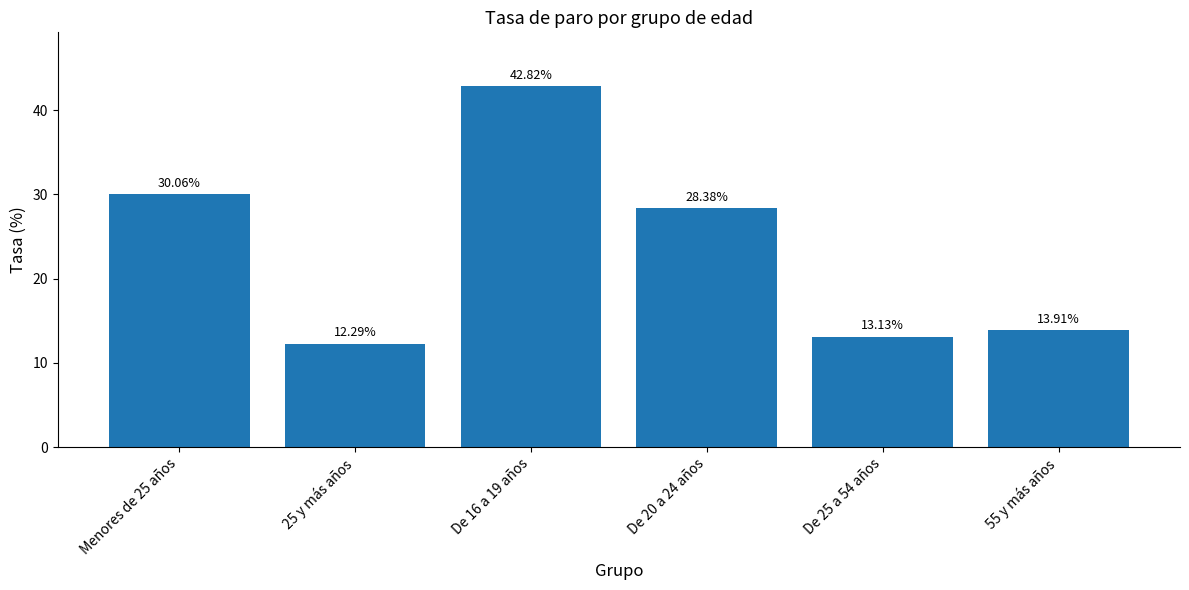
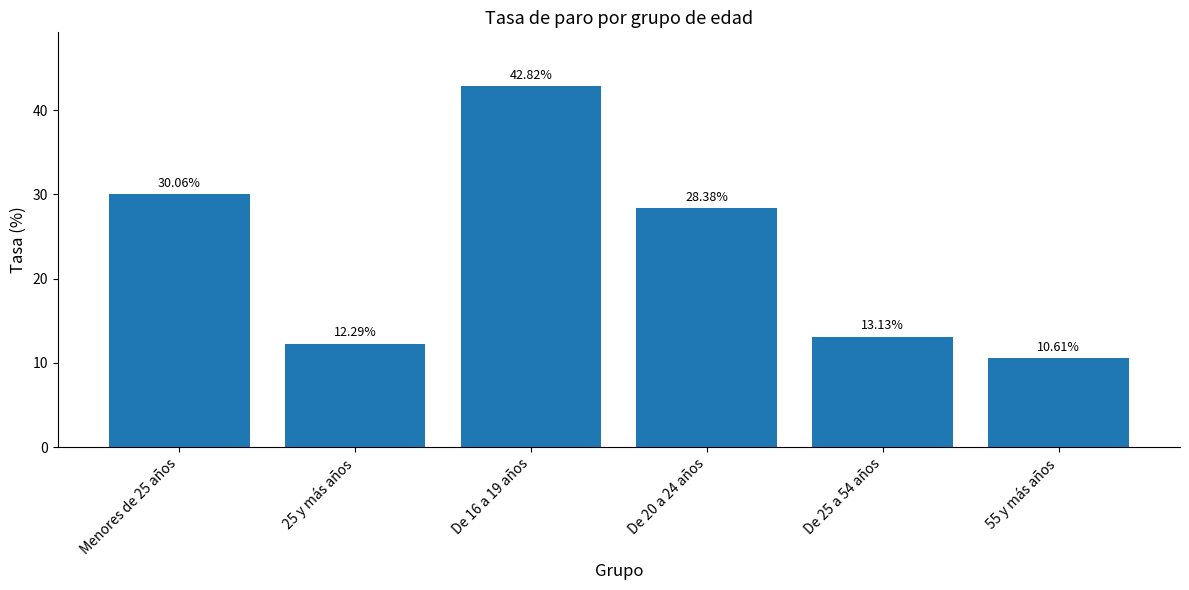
  {
    "Menores de 25 años": "30.06%",
    "25 y más años": "12.29%",
    "De 16 a 19 años": "42.82%",
    "De 20 a 24 años": "28.38%",
    "De 25 a 54 años": "13.13%",
-   "55 y más años": "13.91%"
+   "55 y más años": "10.61%"
  }
